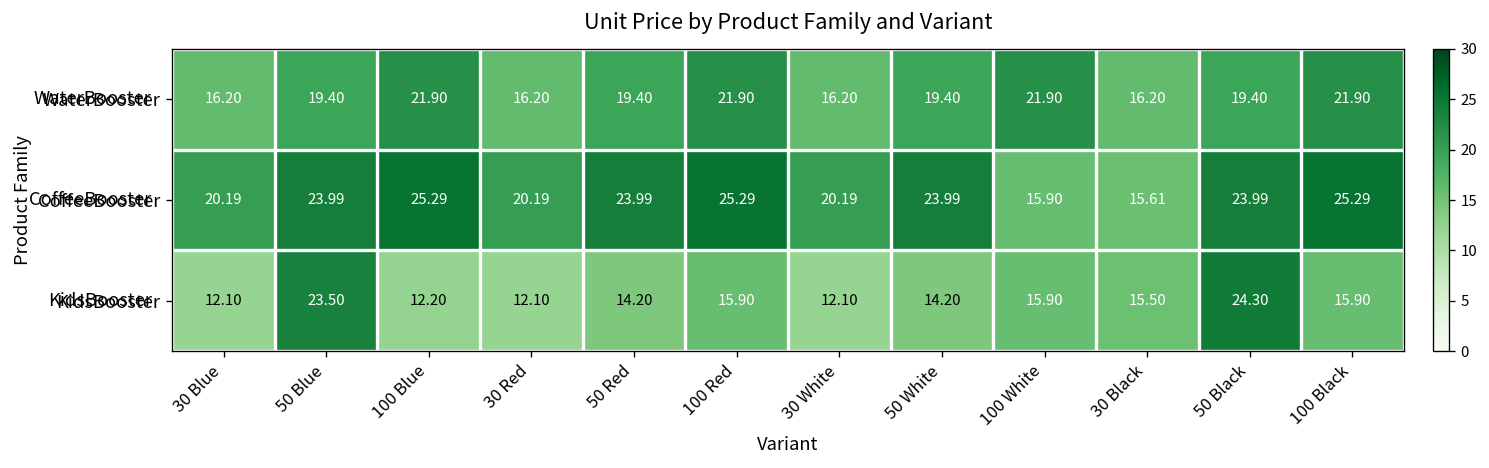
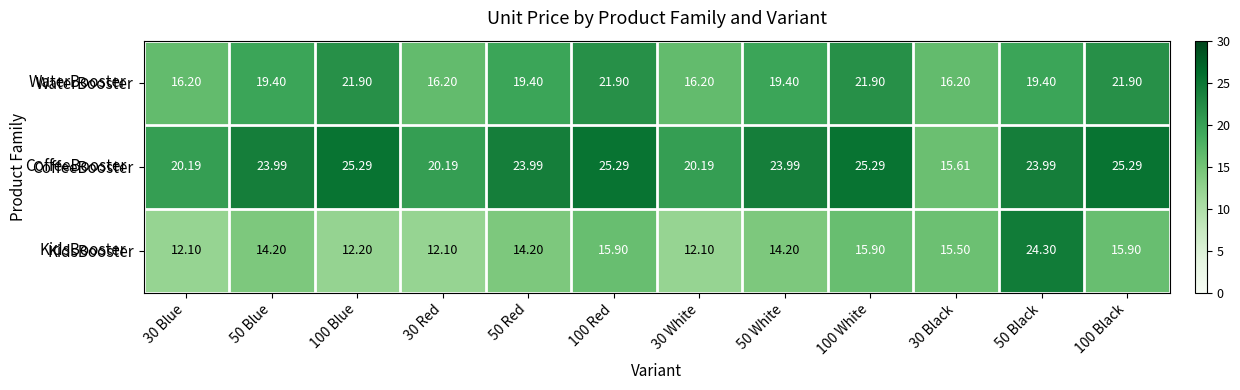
  {
    "WaterBooster": {
      "30 Blue": 16.20,
      "50 Blue": 19.40,
      "100 Blue": 21.90,
      "30 Red": 16.20,
      "50 Red": 19.40,
      "100 Red": 21.90,
      "30 White": 16.20,
      "50 White": 19.40,
      "100 White": 21.90,
      "30 Black": 16.20,
      "50 Black": 19.40,
      "100 Black": 21.90
    },
    "CoffeeBooster": {
      "30 Blue": 20.19,
      "50 Blue": 23.99,
      "100 Blue": 25.29,
      "30 Red": 20.19,
      "50 Red": 23.99,
      "100 Red": 25.29,
      "30 White": 20.19,
      "50 White": 23.99,
-     "100 White": 15.90,
+     "100 White": 25.29,
      "30 Black": 15.61,
      "50 Black": 23.99,
      "100 Black": 25.29
    },
    "KidsBooster": {
      "30 Blue": 12.10,
-     "50 Blue": 23.50,
+     "50 Blue": 14.20,
      "100 Blue": 12.20,
      "30 Red": 12.10,
      "50 Red": 14.20,
      "100 Red": 15.90,
      "30 White": 12.10,
      "50 White": 14.20,
      "100 White": 15.90,
      "30 Black": 15.50,
      "50 Black": 24.30,
      "100 Black": 15.90
    }
  }
